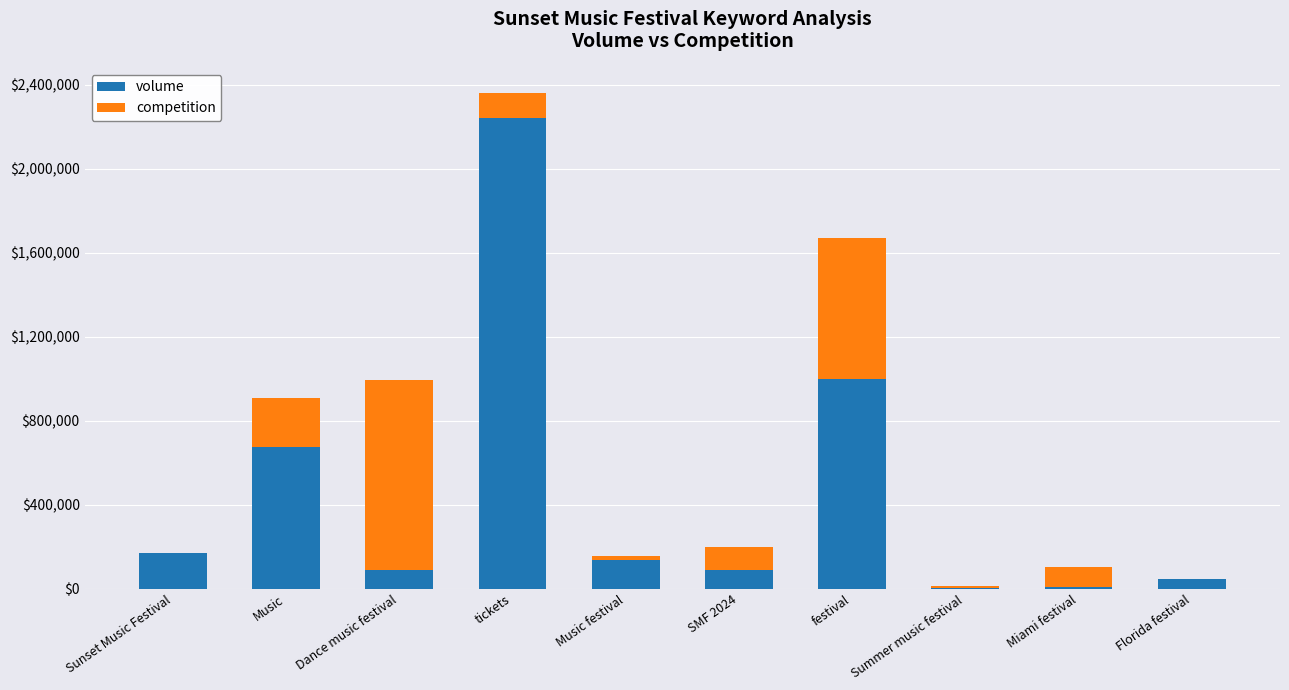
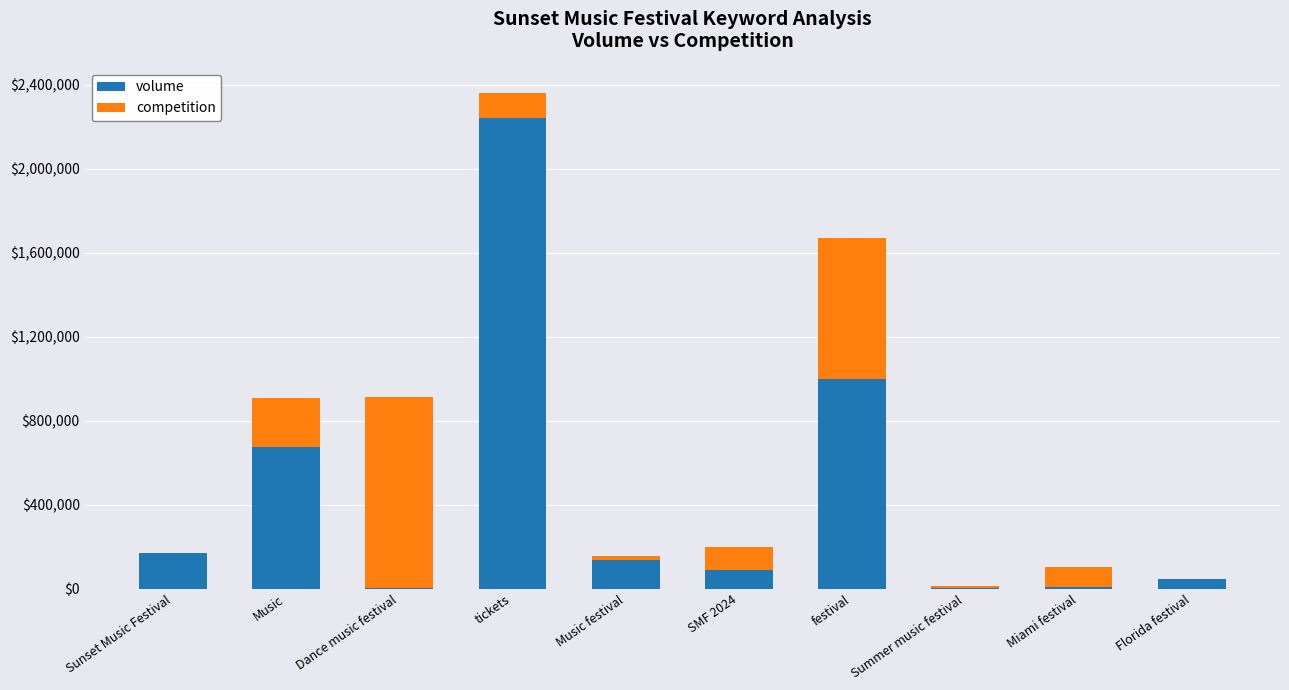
  {
    "volume": {
      "Sunset Music Festival": "$170,000",
      "Music": "$670,000",
-     "Dance music festival": "$90,000",
+     "Dance music festival": "$10,000",
      "tickets": "$2,240,000",
      "Music festival": "$140,000",
      "SMF 2024": "$90,000",
      "festival": "$1,000,000",
      "Florida festival": "$50,000"
    },
    "competition": {
      "Music": "$240,000",
      "Dance music festival": "$910,000",
      "tickets": "$120,000",
      "Music festival": "$20,000",
      "SMF 2024": "$110,000",
      "festival": "$670,000",
      "Miami festival": "$100,000"
    }
  }
